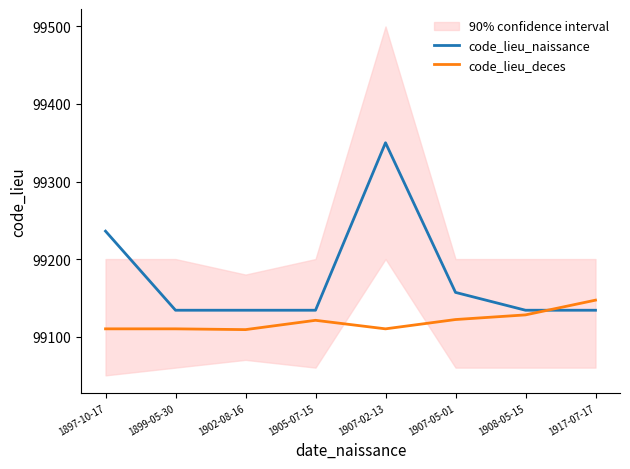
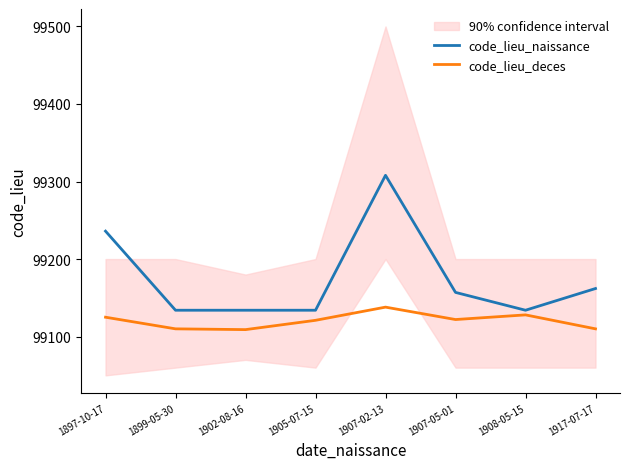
  {
    "code_lieu_naissance": {
      "1897-10-17": 99240,
      "1899-05-30": 99130,
      "1902-08-16": 99130,
      "1905-07-15": 99130,
-     "1907-02-13": 99350,
+     "1907-02-13": 99310,
      "1907-05-01": 99160,
      "1908-05-15": 99130,
-     "1917-07-17": 99130
+     "1917-07-17": 99160
    },
    "code_lieu_deces": {
-     "1897-10-17": 99110,
+     "1897-10-17": 99130,
      "1899-05-30": 99110,
      "1902-08-16": 99110,
      "1905-07-15": 99120,
-     "1907-02-13": 99110,
+     "1907-02-13": 99140,
      "1907-05-01": 99120,
      "1908-05-15": 99130,
-     "1917-07-17": 99150
+     "1917-07-17": 99110
    }
  }
